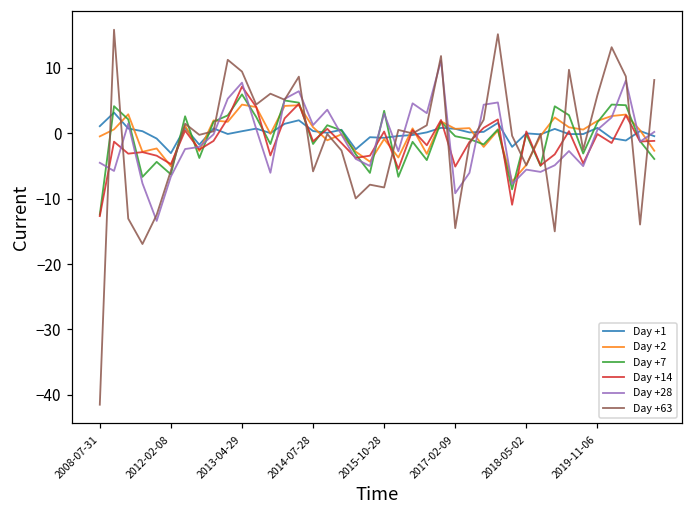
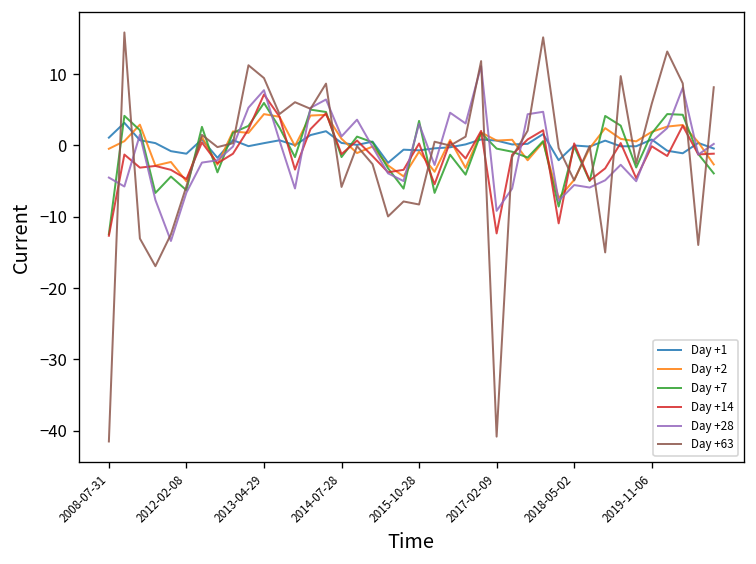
  {
    "Day +1": {
      "2008-07-31": 1,
-     "2012-02-08": -3,
+     "2012-02-08": -1,
      "2013-04-29": 0,
      "2014-07-28": 0
    },
    "Day +2": {
      "2008-07-31": 0,
      "2013-04-29": 4
    },
    "Day +7": {
      "2013-04-29": 6,
      "2015-10-28": 3,
      "2017-02-09": 0
    },
    "Day +14": {
      "2013-04-29": 7,
      "2015-10-28": 0,
-     "2017-02-09": -5,
+     "2017-02-09": -12,
      "2019-11-06": 0
    },
    "Day +28": {
      "2008-07-31": -4,
      "2013-04-29": 8,
      "2015-10-28": 3,
      "2017-02-09": -9,
      "2018-05-02": -6
    },
    "Day +63": {
      "2008-07-31": -42,
      "2012-02-08": -6,
      "2013-04-29": 9,
      "2014-07-28": -6,
      "2015-10-28": -8,
-     "2017-02-09": -15,
+     "2017-02-09": -41,
      "2019-11-06": 6
    }
  }
